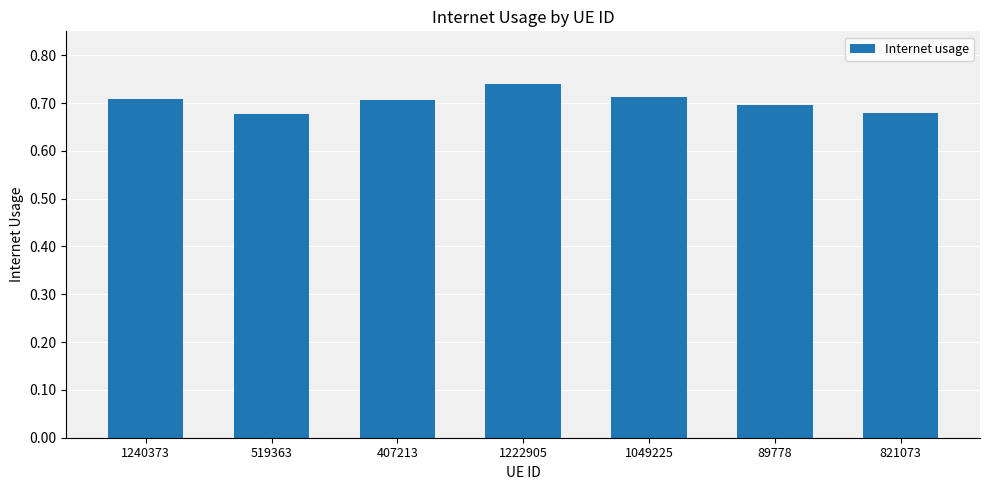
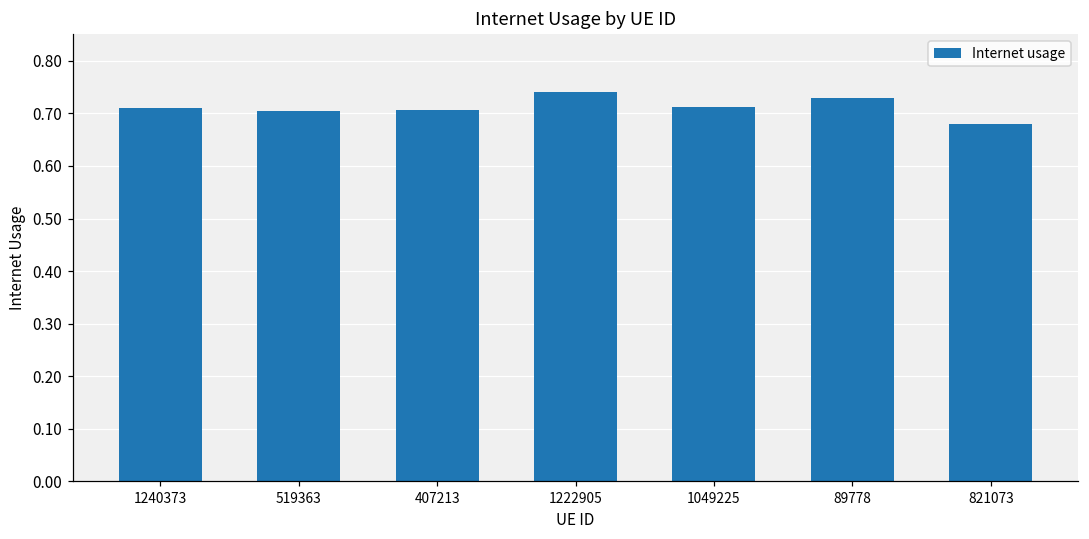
  {
    "1240373": 0.71,
-   "519363": 0.68,
+   "519363": 0.70,
    "407213": 0.71,
    "1222905": 0.74,
    "1049225": 0.71,
-   "89778": 0.70,
+   "89778": 0.73,
    "821073": 0.68
  }
